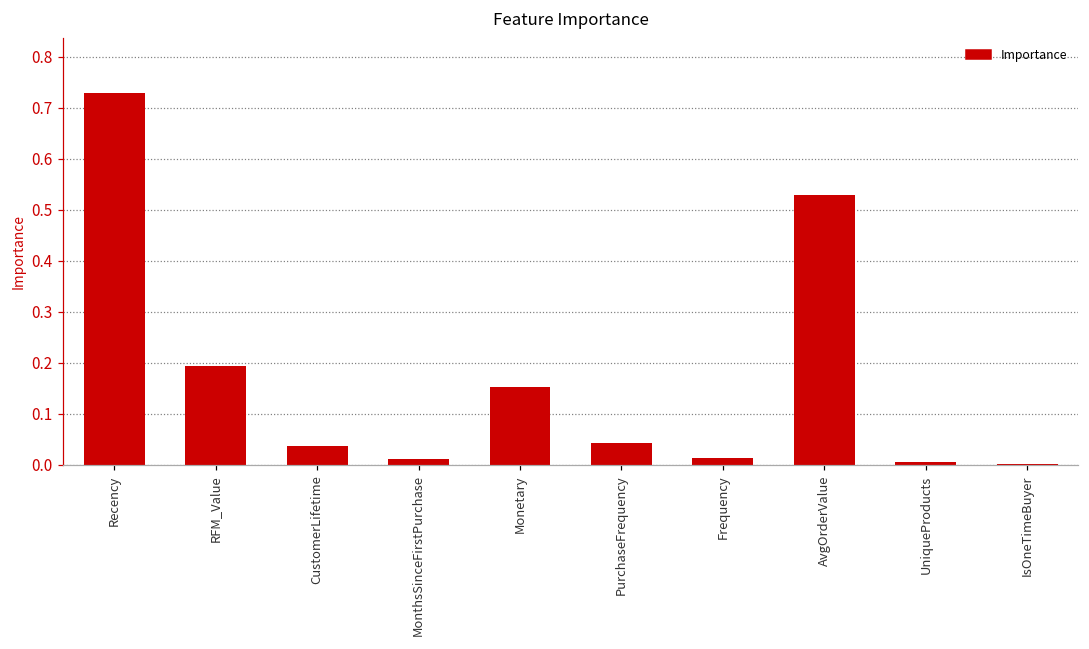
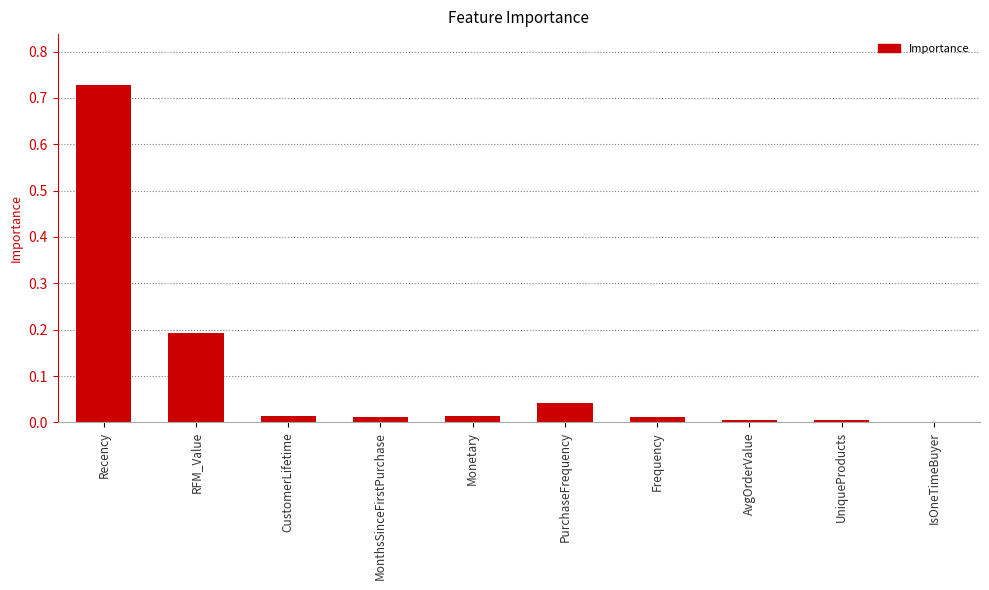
  {
    "Recency": 0.73,
    "RFM_Value": 0.19,
-   "CustomerLifetime": 0.04,
+   "CustomerLifetime": 0.01,
    "MonthsSinceFirstPurchase": 0.01,
-   "Monetary": 0.15,
+   "Monetary": 0.01,
    "PurchaseFrequency": 0.04,
    "Frequency": 0.01,
-   "AvgOrderValue": 0.53,
+   "AvgOrderValue": 0.01,
    "UniqueProducts": 0.01
  }
